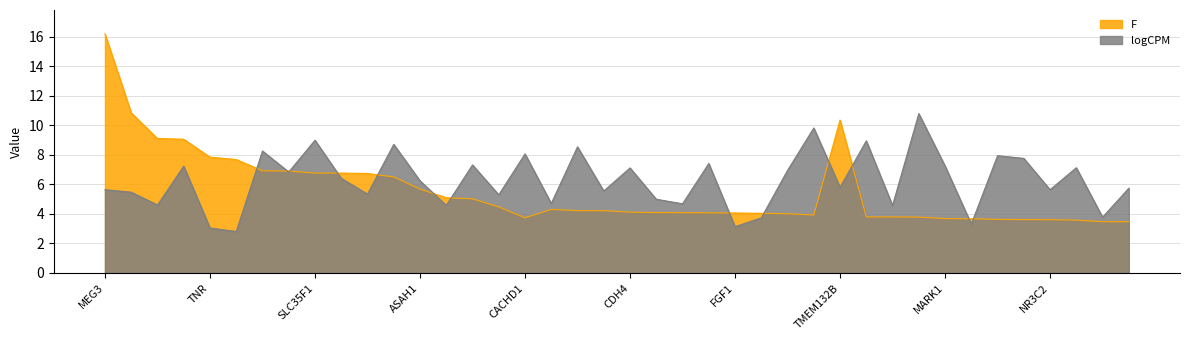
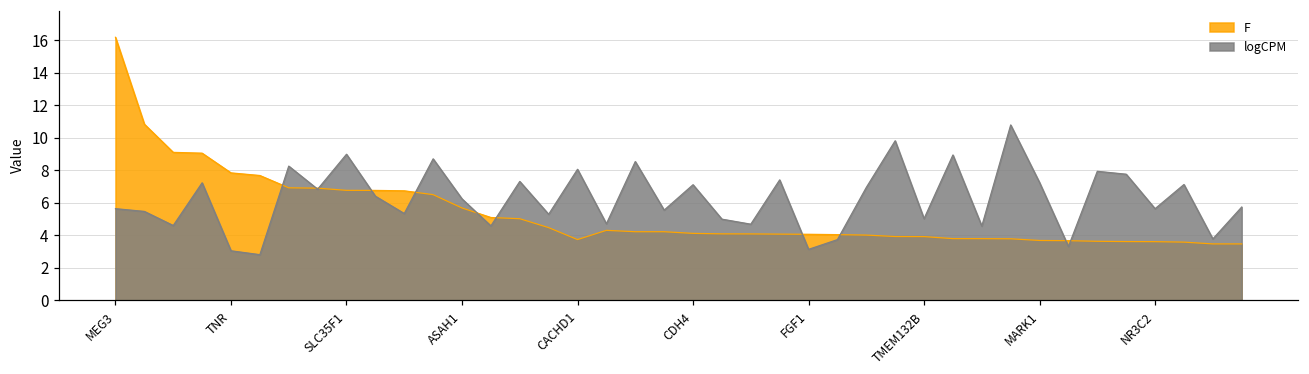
  {
    "F": {
      "MEG3": 16.2,
      "TNR": 7.8,
      "SLC35F1": 6.8,
      "ASAH1": 5.7,
      "CACHD1": 3.7,
      "CDH4": 4.1,
      "FGF1": 4.1,
-     "TMEM132B": 10.4,
+     "TMEM132B": 3.9,
      "MARK1": 3.7,
      "NR3C2": 3.6
    },
    "logCPM": {
      "MEG3": 5.6,
      "TNR": 3.0,
      "SLC35F1": 9.0,
      "ASAH1": 6.2,
      "CACHD1": 8.1,
      "CDH4": 7.1,
      "FGF1": 3.1,
-     "TMEM132B": 5.8,
+     "TMEM132B": 5.0,
      "MARK1": 7.2,
      "NR3C2": 5.6
    }
  }
